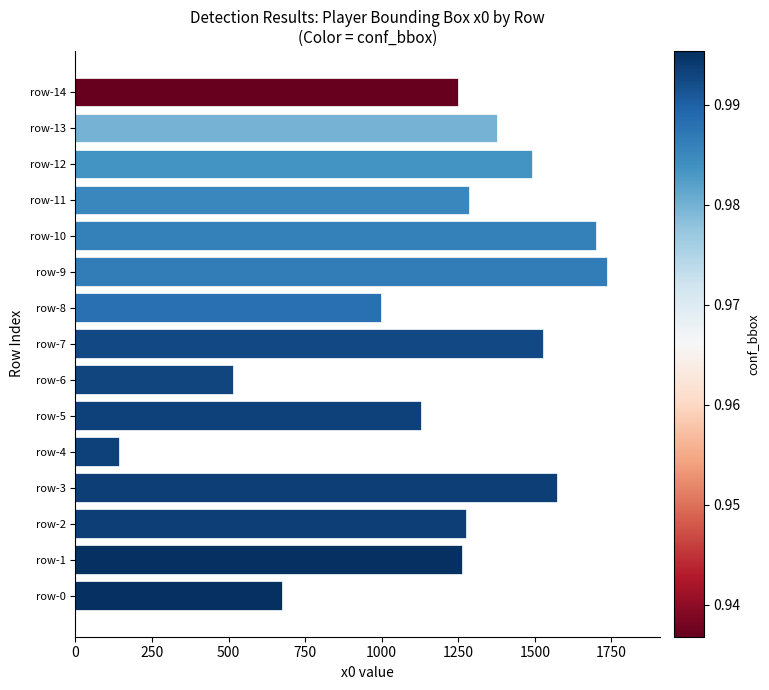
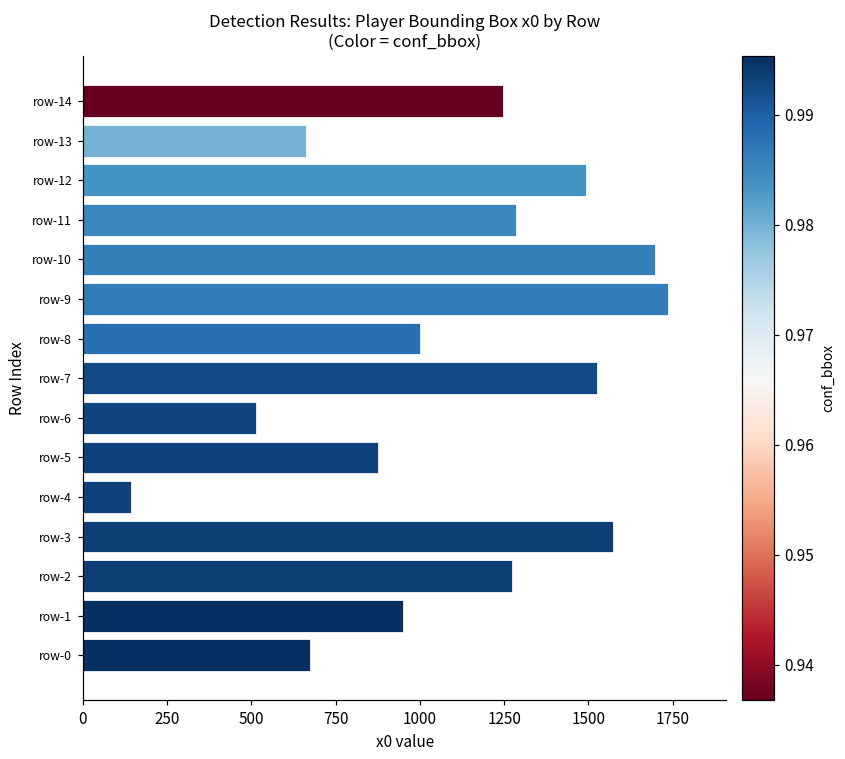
  {
    "row-14": 1250,
-   "row-13": 1380,
+   "row-13": 660,
    "row-12": 1490,
    "row-11": 1280,
    "row-10": 1700,
    "row-9": 1740,
    "row-8": 1000,
    "row-7": 1530,
    "row-6": 510,
-   "row-5": 1130,
+   "row-5": 880,
    "row-4": 140,
    "row-3": 1570,
    "row-2": 1270,
-   "row-1": 1260,
+   "row-1": 950,
    "row-0": 680
  }
